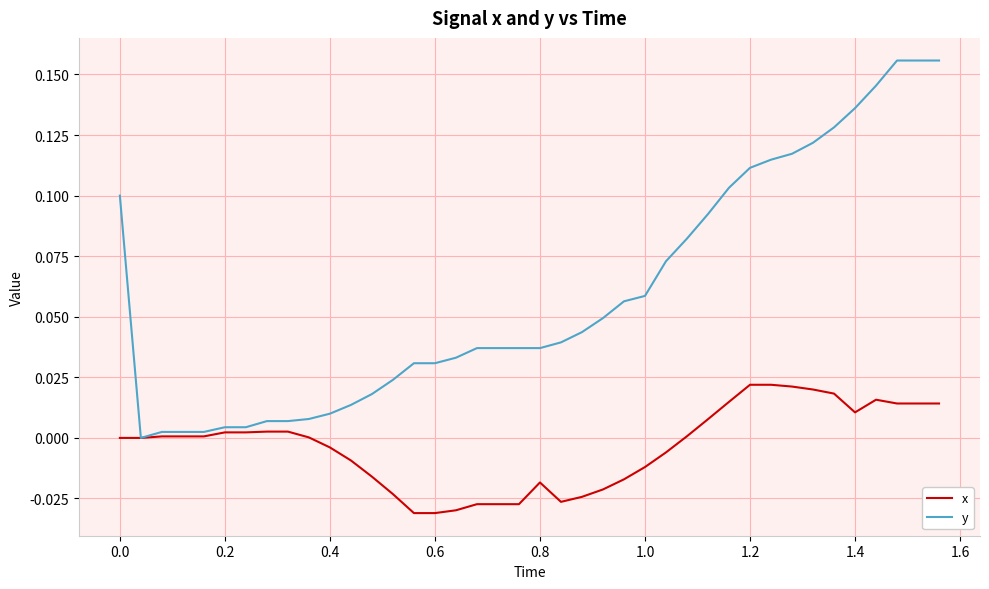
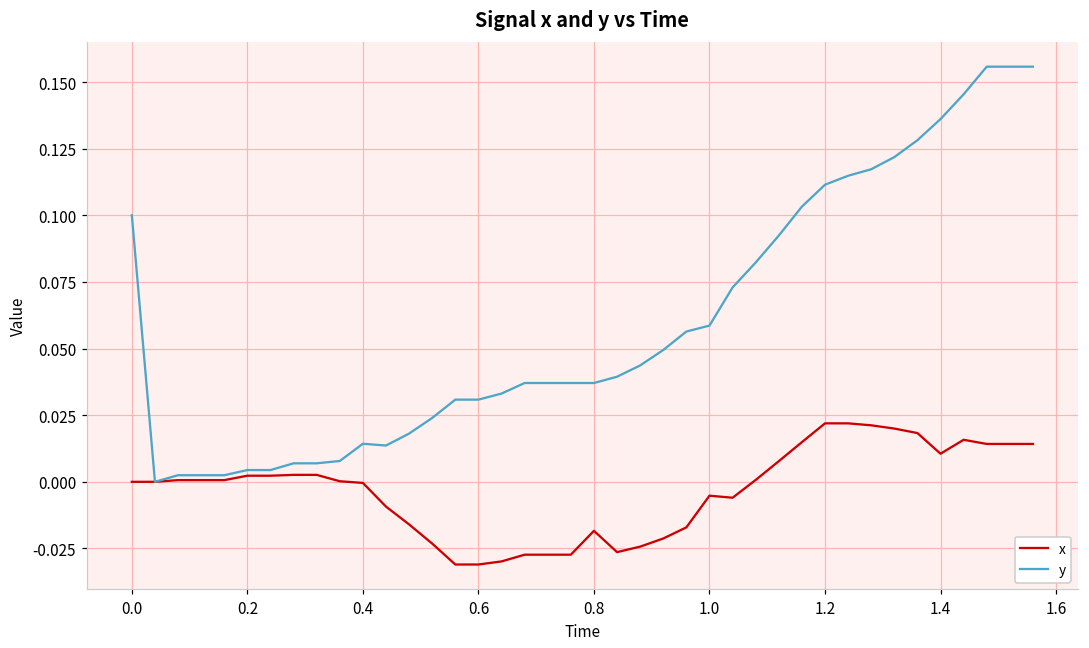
  {
    "x": {
      "0.0": 0.000,
      "0.2": 0.002,
-     "0.4": -0.004,
+     "0.4": 0.000,
      "0.6": -0.031,
      "0.8": -0.018,
-     "1.0": -0.012,
+     "1.0": -0.005,
      "1.2": 0.022,
      "1.4": 0.011
    },
    "y": {
      "0.0": 0.100,
      "0.2": 0.004,
-     "0.4": 0.010,
+     "0.4": 0.014,
      "0.6": 0.031,
      "0.8": 0.037,
      "1.0": 0.059,
      "1.2": 0.111,
      "1.4": 0.136
    }
  }
